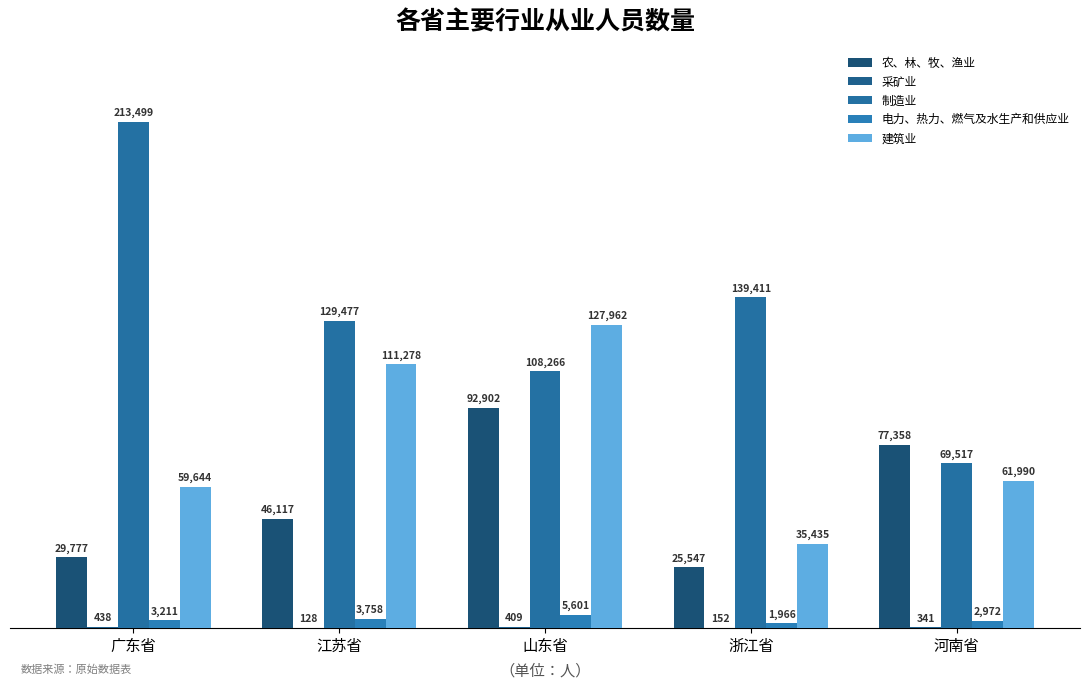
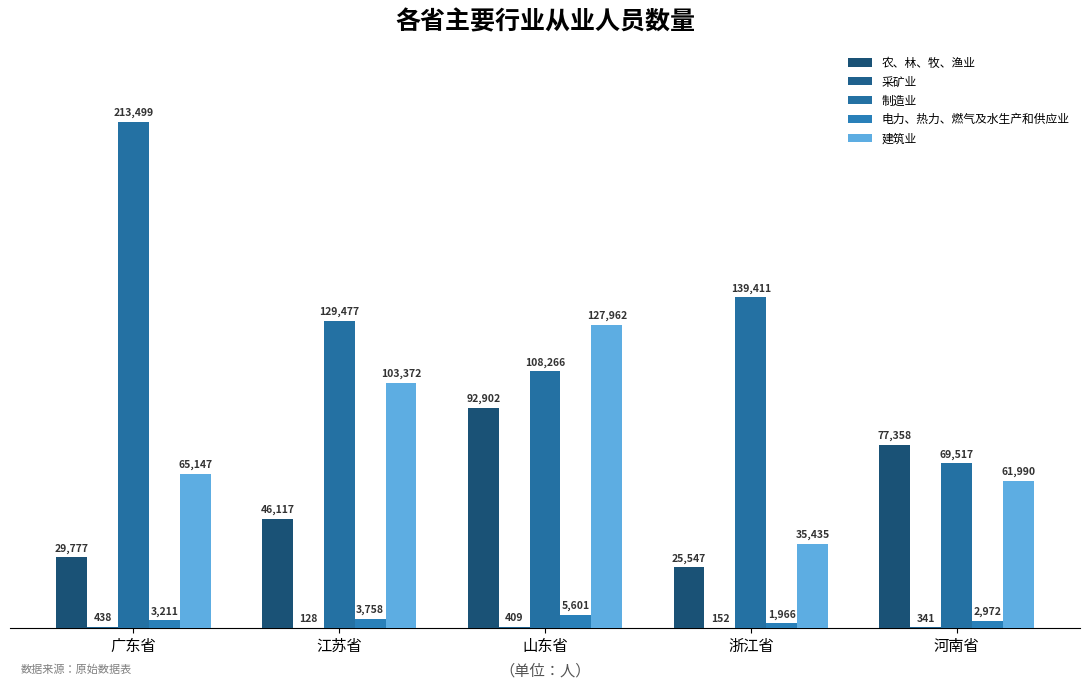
  {
    "建筑业": {
-     "广东省": "59,644",
-     "江苏省": "111,278",
+     "广东省": "65,147",
+     "江苏省": "103,372",
      "山东省": "127,962",
      "浙江省": "35,435",
      "河南省": "61,990"
    }
  }
